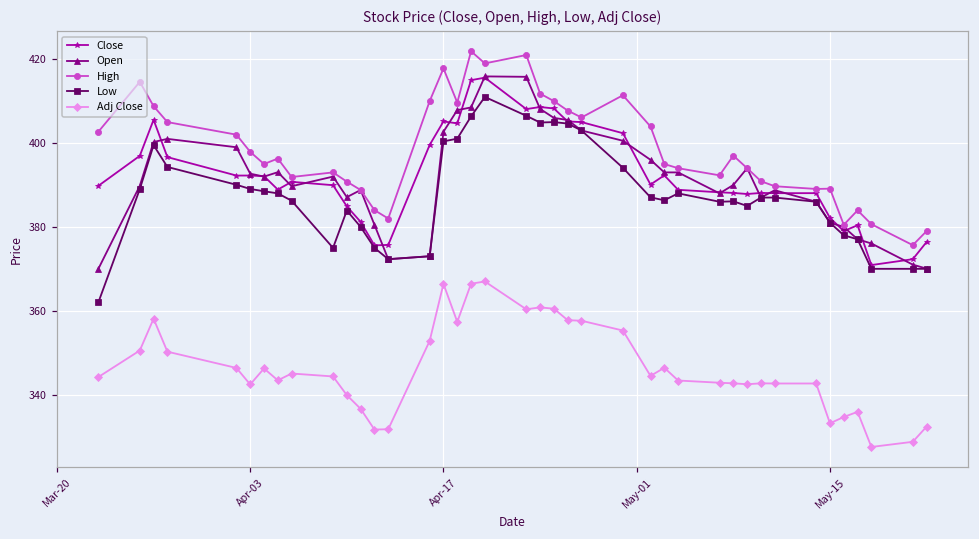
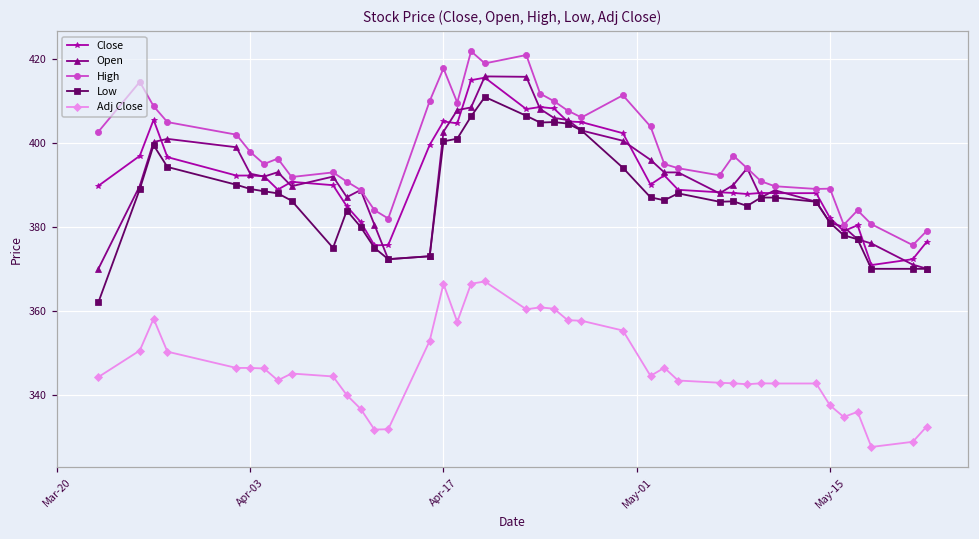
  {
    "High": {
      "Apr-03": 398,
      "Apr-17": 418,
      "May-15": 389
    },
    "Adj Close": {
-     "Apr-03": 342,
+     "Apr-03": 346,
      "Apr-17": 366,
-     "May-15": 333
+     "May-15": 337
    }
  }
